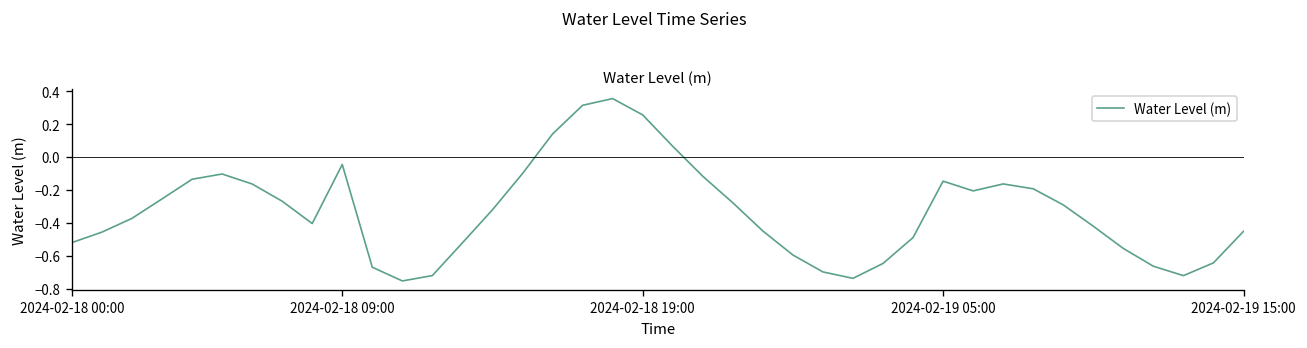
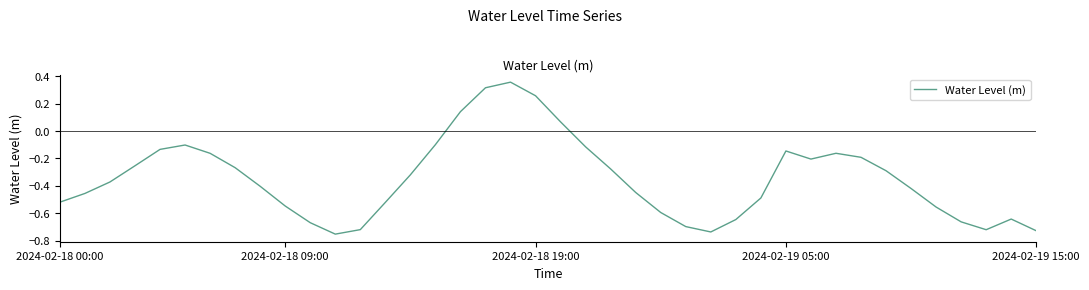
  {
    "2024-02-18 00:00": -0.52,
-   "2024-02-18 09:00": -0.04,
+   "2024-02-18 09:00": -0.55,
    "2024-02-18 19:00": 0.26,
    "2024-02-19 05:00": -0.15,
-   "2024-02-19 15:00": -0.45
+   "2024-02-19 15:00": -0.73
  }
